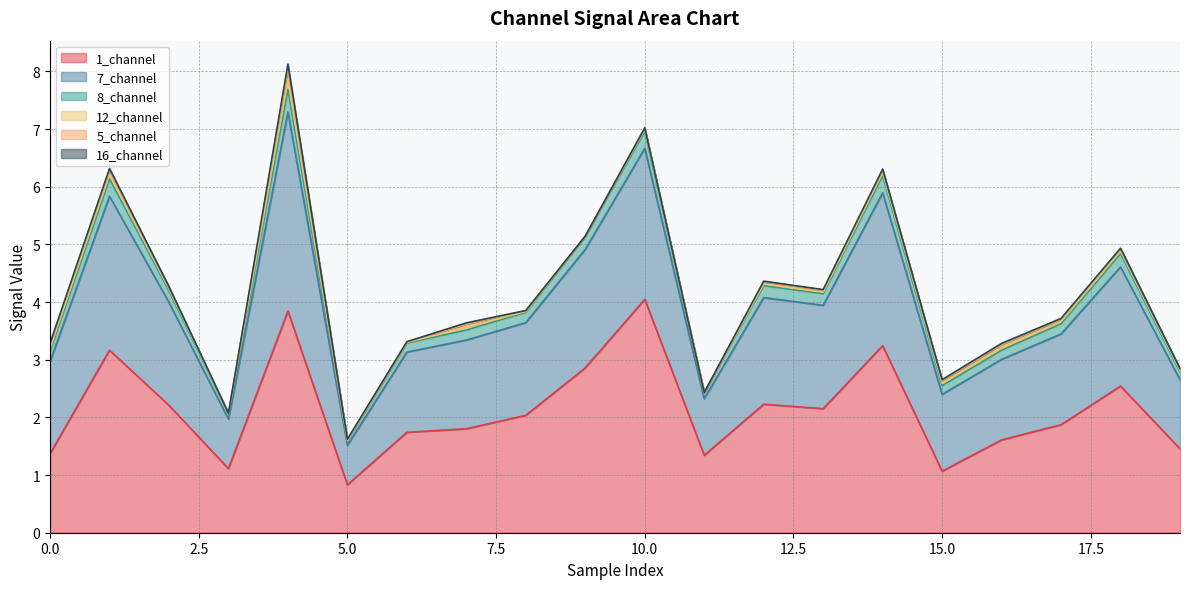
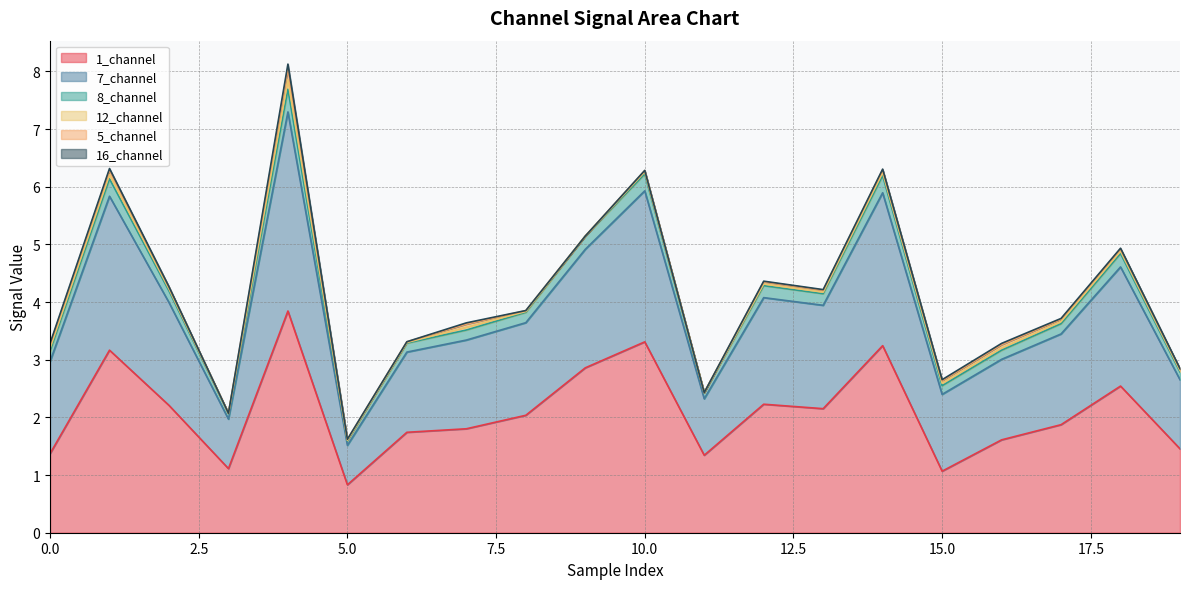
  {
    "1_channel": {
      "0.0": 1.4,
      "5.0": 0.8,
-     "10.0": 4.0,
+     "10.0": 3.3,
      "15.0": 1.1
    }
  }
